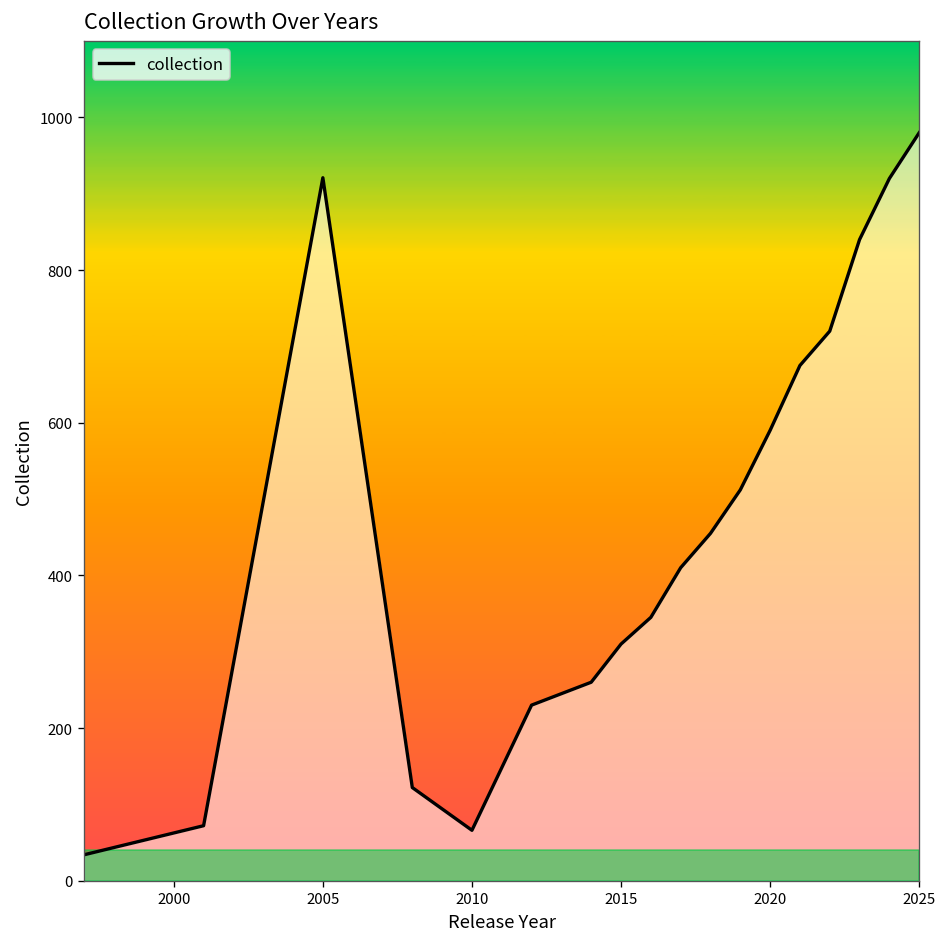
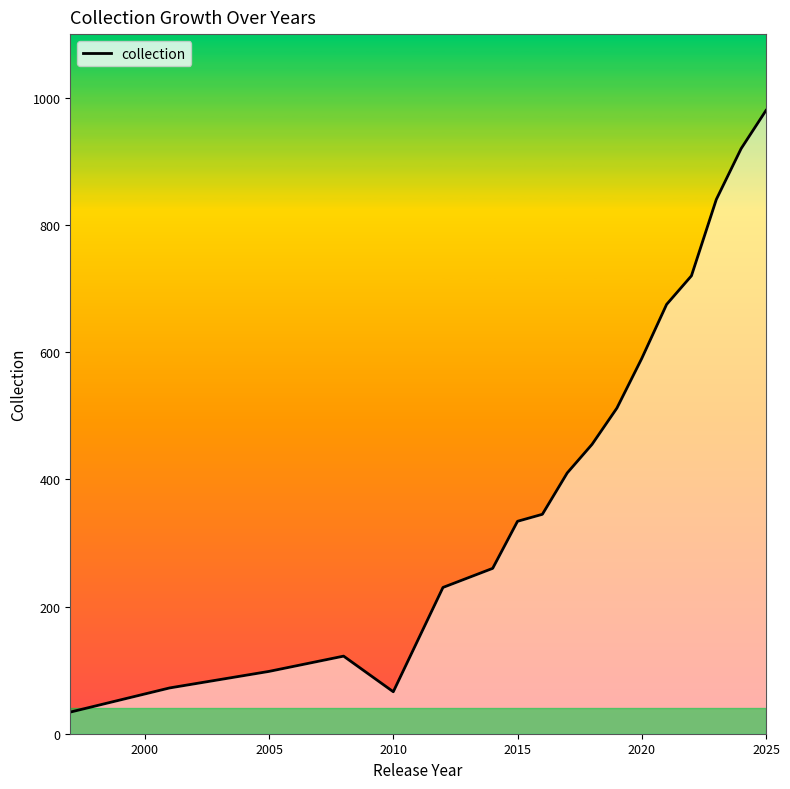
  {
-   "2005": 920,
+   "2005": 100,
    "2010": 70,
-   "2015": 310,
+   "2015": 330,
    "2020": 590,
    "2025": 980
  }
